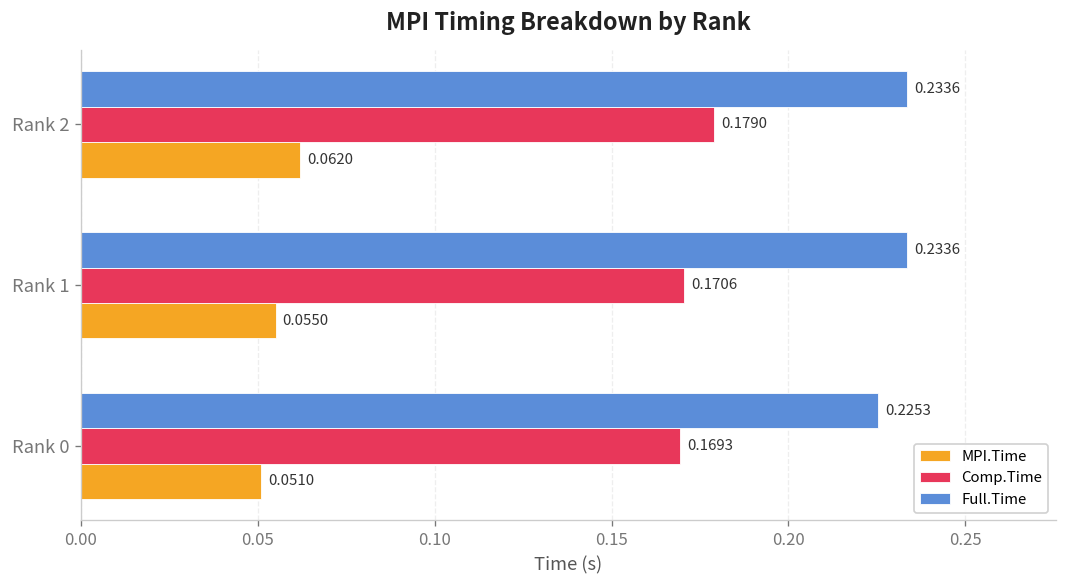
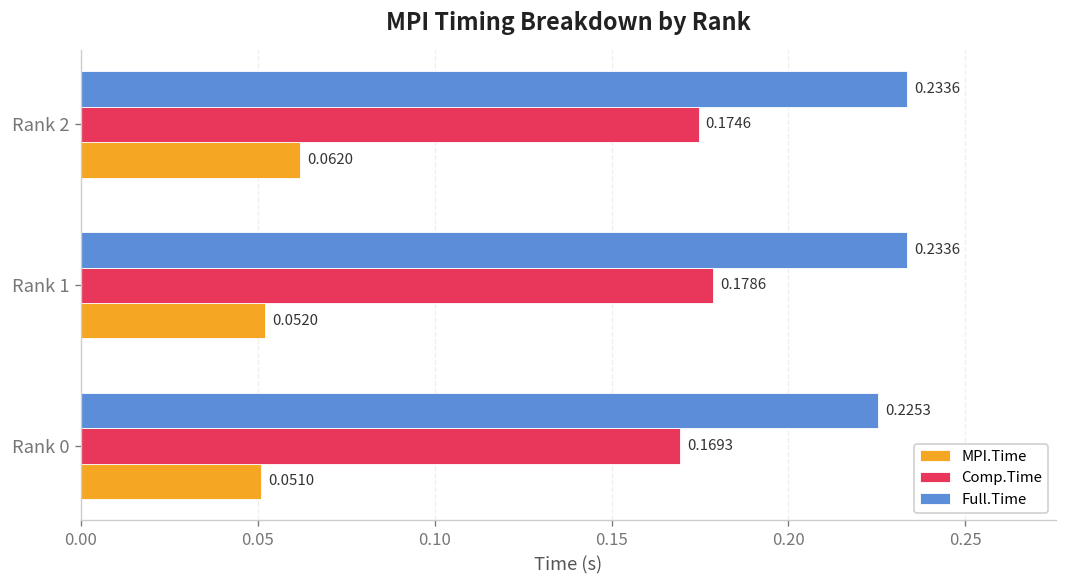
  {
    "MPI.Time": {
      "Rank 2": 0.0620,
-     "Rank 1": 0.0550,
+     "Rank 1": 0.0520,
      "Rank 0": 0.0510
    },
    "Comp.Time": {
-     "Rank 2": 0.1790,
-     "Rank 1": 0.1706,
+     "Rank 2": 0.1746,
+     "Rank 1": 0.1786,
      "Rank 0": 0.1693
    },
    "Full.Time": {
      "Rank 2": 0.2336,
      "Rank 1": 0.2336,
      "Rank 0": 0.2253
    }
  }
